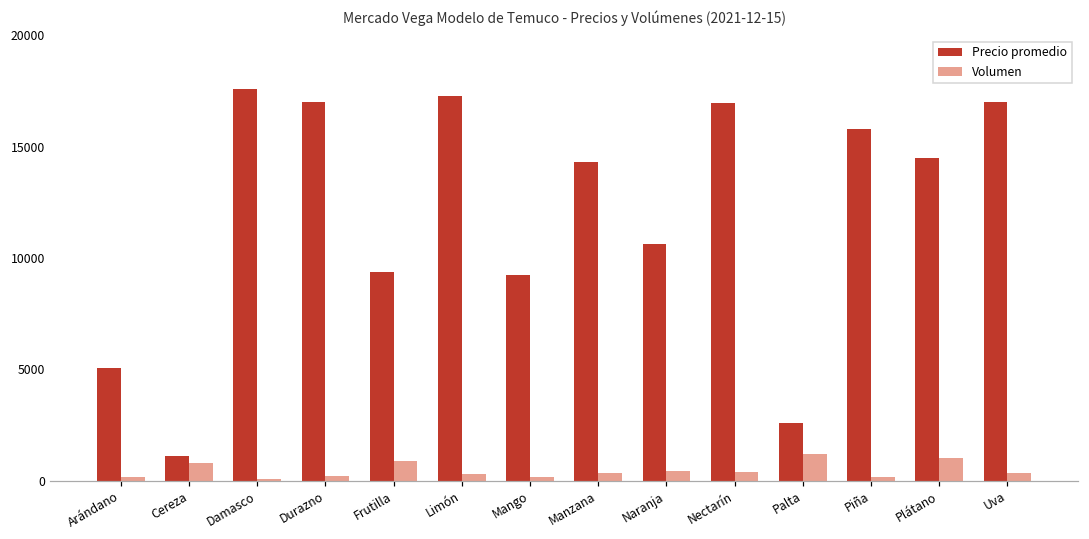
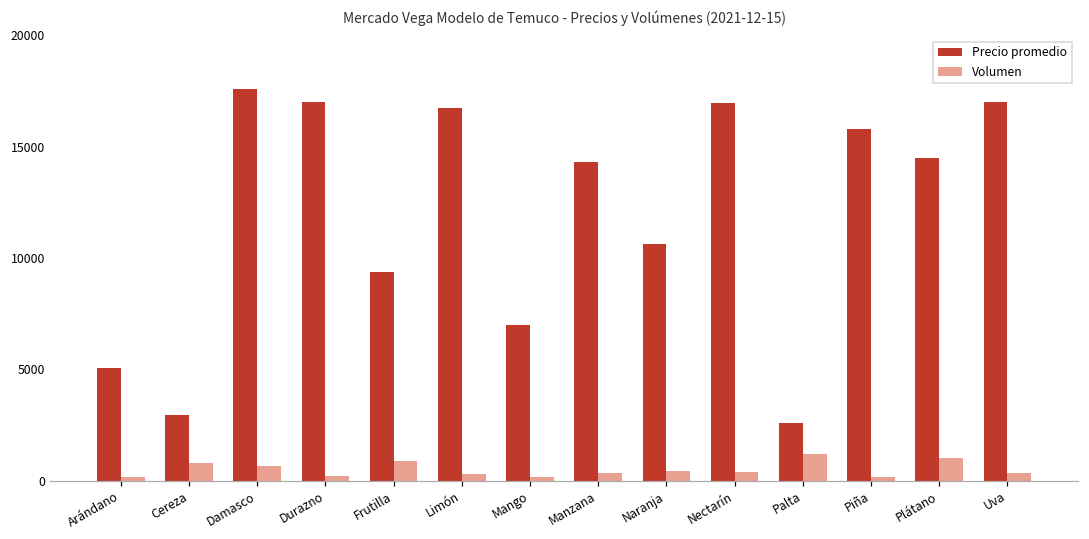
  {
    "Precio promedio": {
      "Arándano": 5000,
-     "Cereza": 1100,
+     "Cereza": 2900,
      "Damasco": 17600,
      "Durazno": 17000,
      "Frutilla": 9400,
-     "Limón": 17300,
-     "Mango": 9200,
+     "Limón": 16800,
+     "Mango": 7000,
      "Manzana": 14300,
      "Naranja": 10600,
      "Nectarín": 17000,
      "Palta": 2600,
      "Piña": 15800,
      "Plátano": 14500,
      "Uva": 17000
    },
    "Volumen": {
      "Arándano": 200,
      "Cereza": 800,
-     "Damasco": 100,
+     "Damasco": 700,
      "Durazno": 200,
      "Frutilla": 900,
      "Limón": 300,
      "Mango": 200,
      "Manzana": 300,
      "Naranja": 400,
      "Nectarín": 400,
      "Palta": 1200,
      "Piña": 200,
      "Plátano": 1000,
      "Uva": 400
    }
  }
